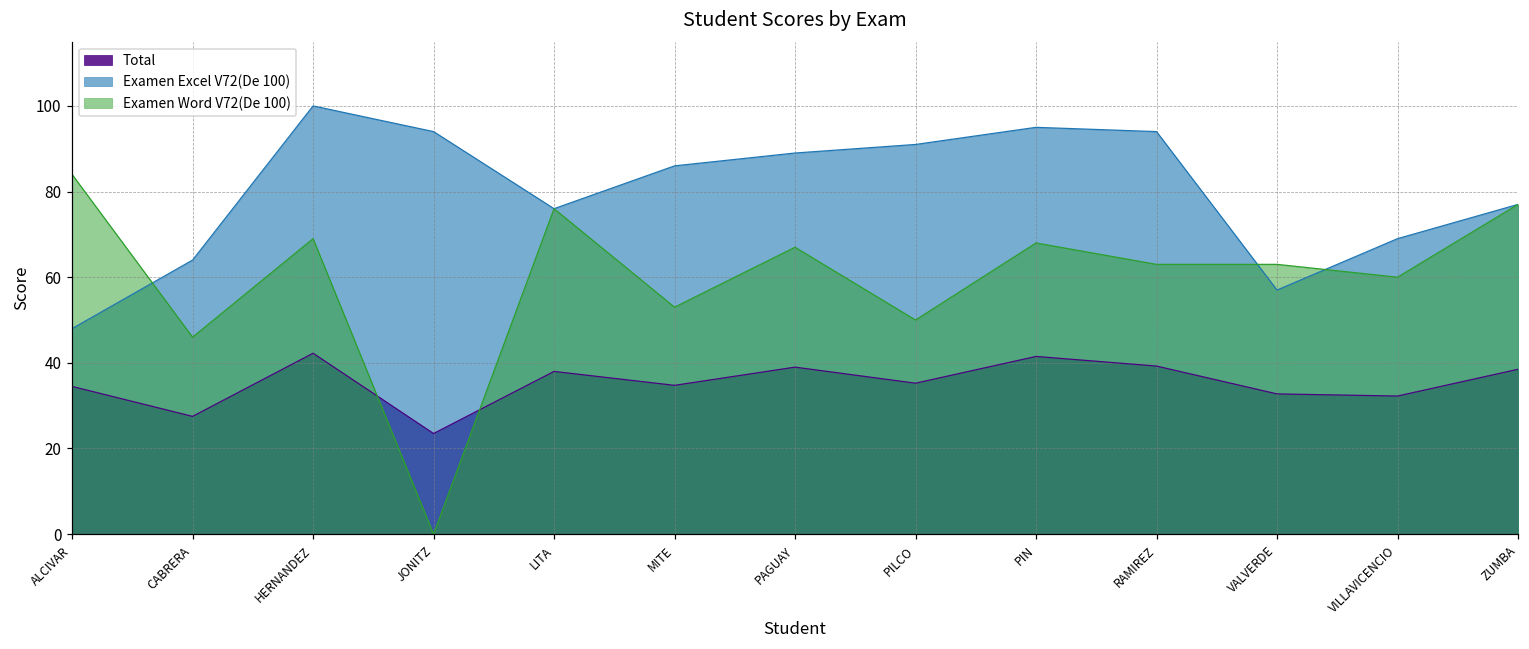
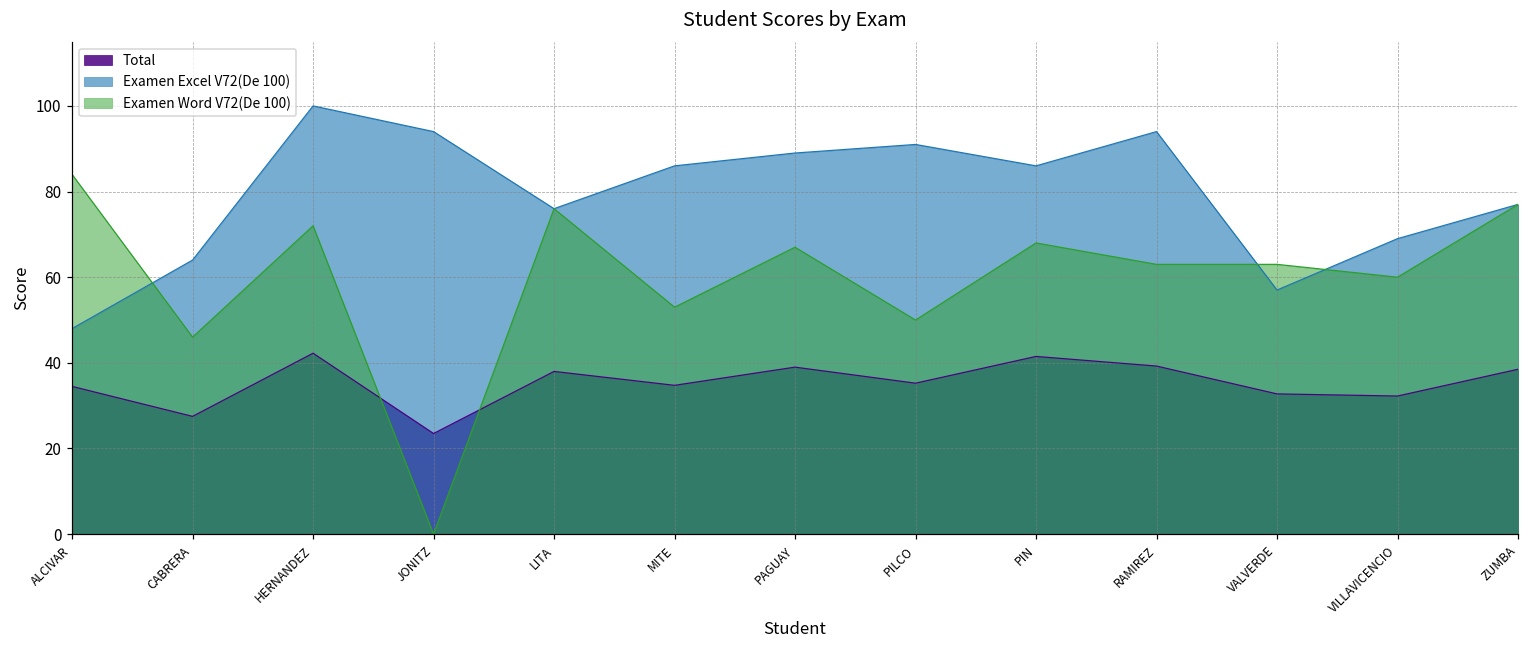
  {
    "Total": {
      "ALCIVAR": 35,
      "CABRERA": 28,
      "HERNANDEZ": 42,
      "JONITZ": 24,
      "LITA": 38,
      "MITE": 35,
      "PAGUAY": 39,
      "PILCO": 35,
      "PIN": 42,
      "RAMIREZ": 39,
      "VALVERDE": 33,
      "VILLAVICENCIO": 32,
      "ZUMBA": 39
    },
    "Examen Excel V72(De 100)": {
      "ALCIVAR": 48,
      "CABRERA": 64,
      "HERNANDEZ": 100,
      "JONITZ": 94,
      "MITE": 86,
      "PAGUAY": 89,
      "PILCO": 91,
-     "PIN": 95,
+     "PIN": 86,
      "RAMIREZ": 94,
      "VALVERDE": 57,
      "VILLAVICENCIO": 69
    },
    "Examen Word V72(De 100)": {
      "ALCIVAR": 84,
      "CABRERA": 46,
-     "HERNANDEZ": 69,
+     "HERNANDEZ": 72,
      "JONITZ": 0,
      "MITE": 53,
      "PAGUAY": 67,
      "PILCO": 50,
      "PIN": 68,
      "RAMIREZ": 63,
      "VALVERDE": 63,
      "VILLAVICENCIO": 60
    }
  }
